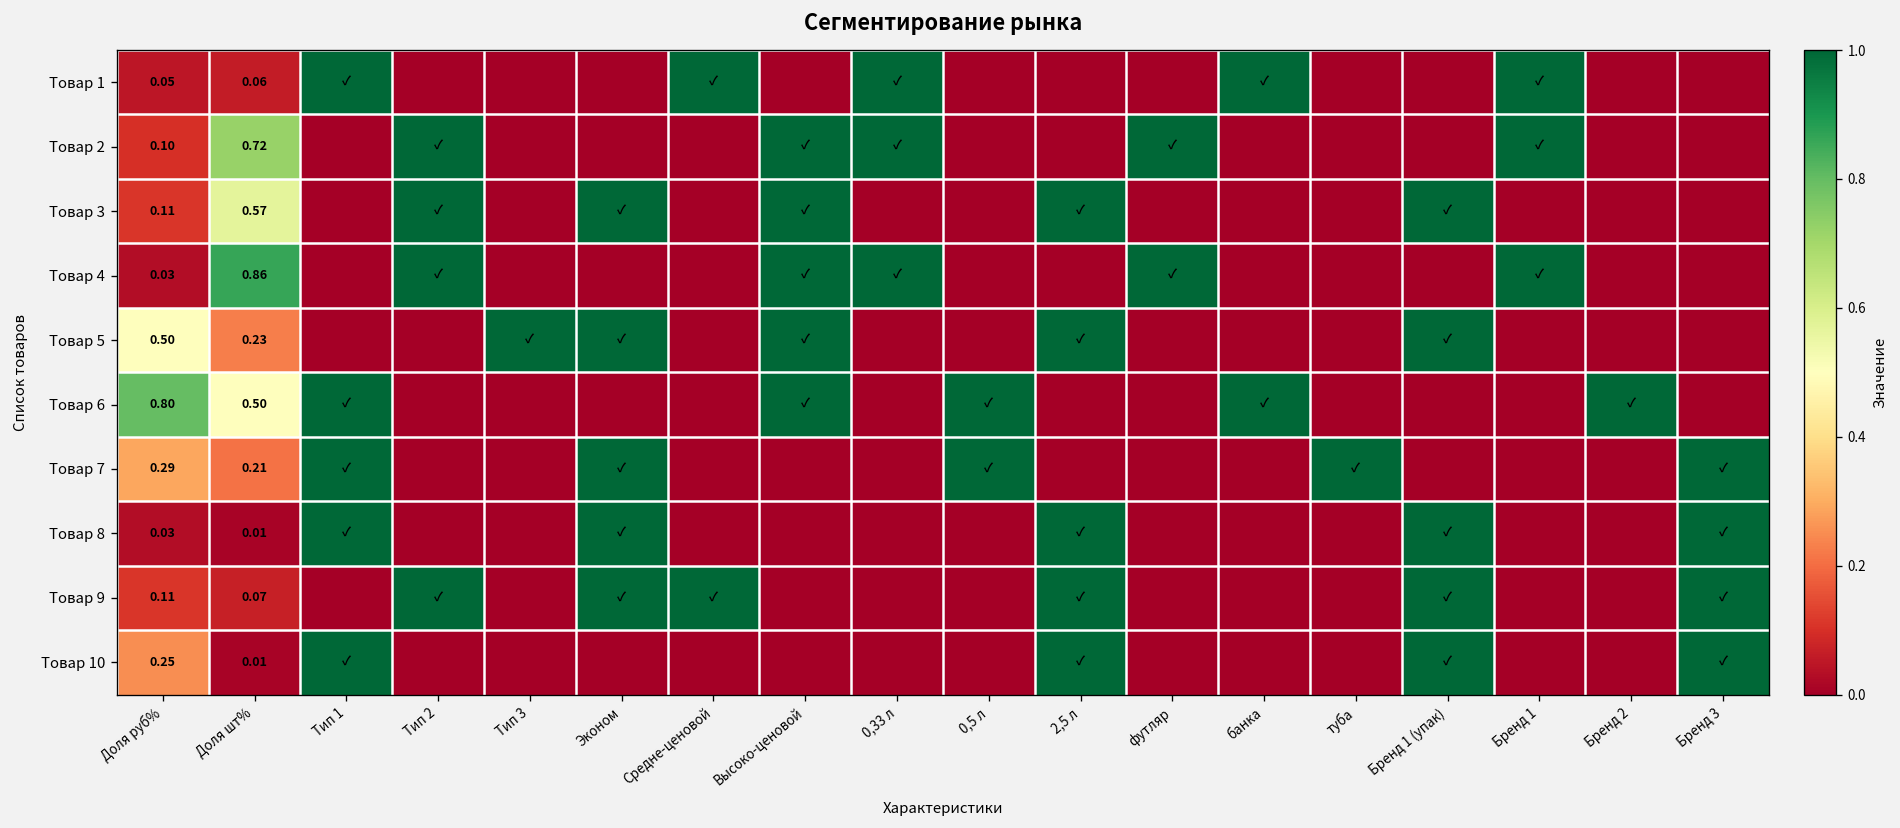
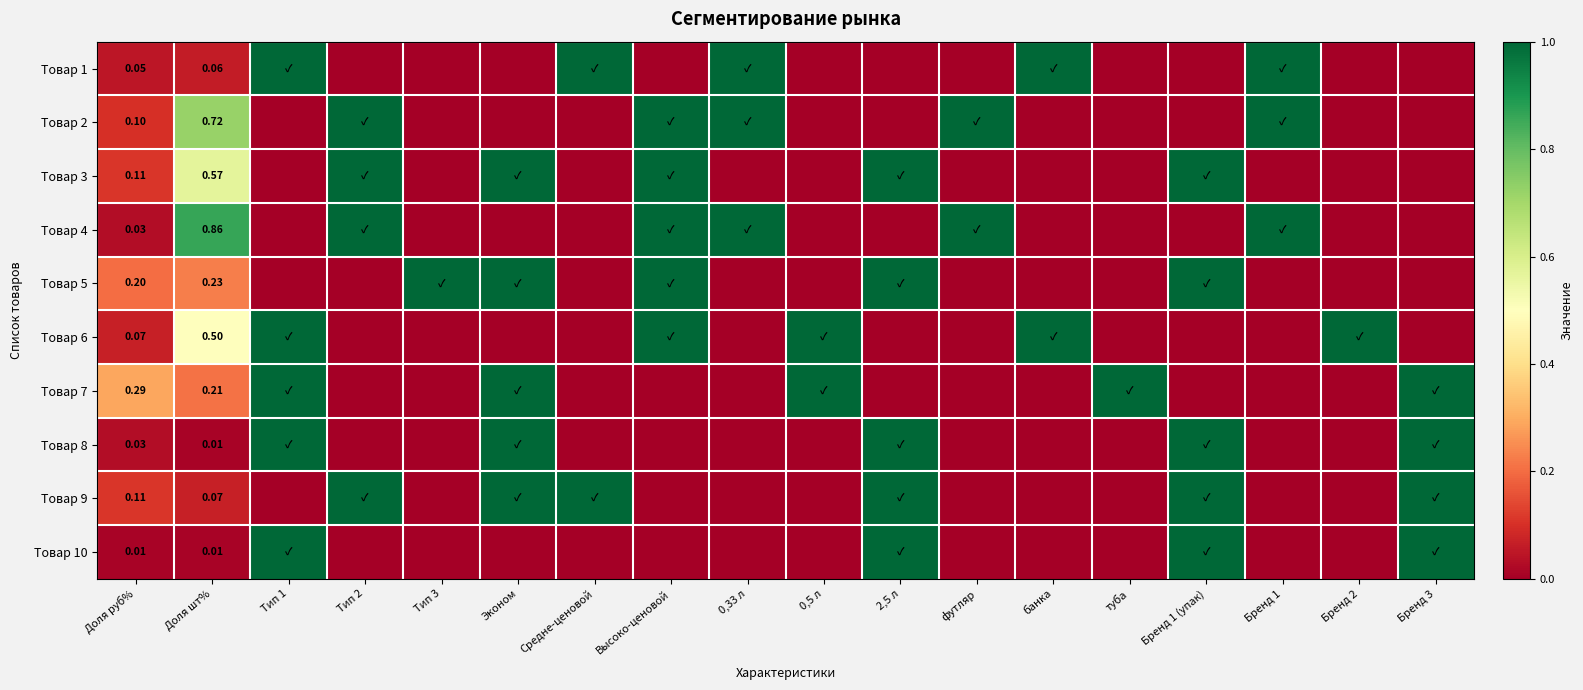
  {
    "Товар 1": {
      "Доля руб%": 0.05,
      "Доля шт%": 0.06
    },
    "Товар 2": {
      "Доля руб%": 0.10,
      "Доля шт%": 0.72
    },
    "Товар 3": {
      "Доля руб%": 0.11,
      "Доля шт%": 0.57
    },
    "Товар 4": {
      "Доля руб%": 0.03,
      "Доля шт%": 0.86
    },
    "Товар 5": {
-     "Доля руб%": 0.50,
+     "Доля руб%": 0.20,
      "Доля шт%": 0.23
    },
    "Товар 6": {
-     "Доля руб%": 0.80,
+     "Доля руб%": 0.07,
      "Доля шт%": 0.50
    },
    "Товар 7": {
      "Доля руб%": 0.29,
      "Доля шт%": 0.21
    },
    "Товар 8": {
      "Доля руб%": 0.03,
      "Доля шт%": 0.01
    },
    "Товар 9": {
      "Доля руб%": 0.11,
      "Доля шт%": 0.07
    },
    "Товар 10": {
-     "Доля руб%": 0.25,
+     "Доля руб%": 0.01,
      "Доля шт%": 0.01
    }
  }
